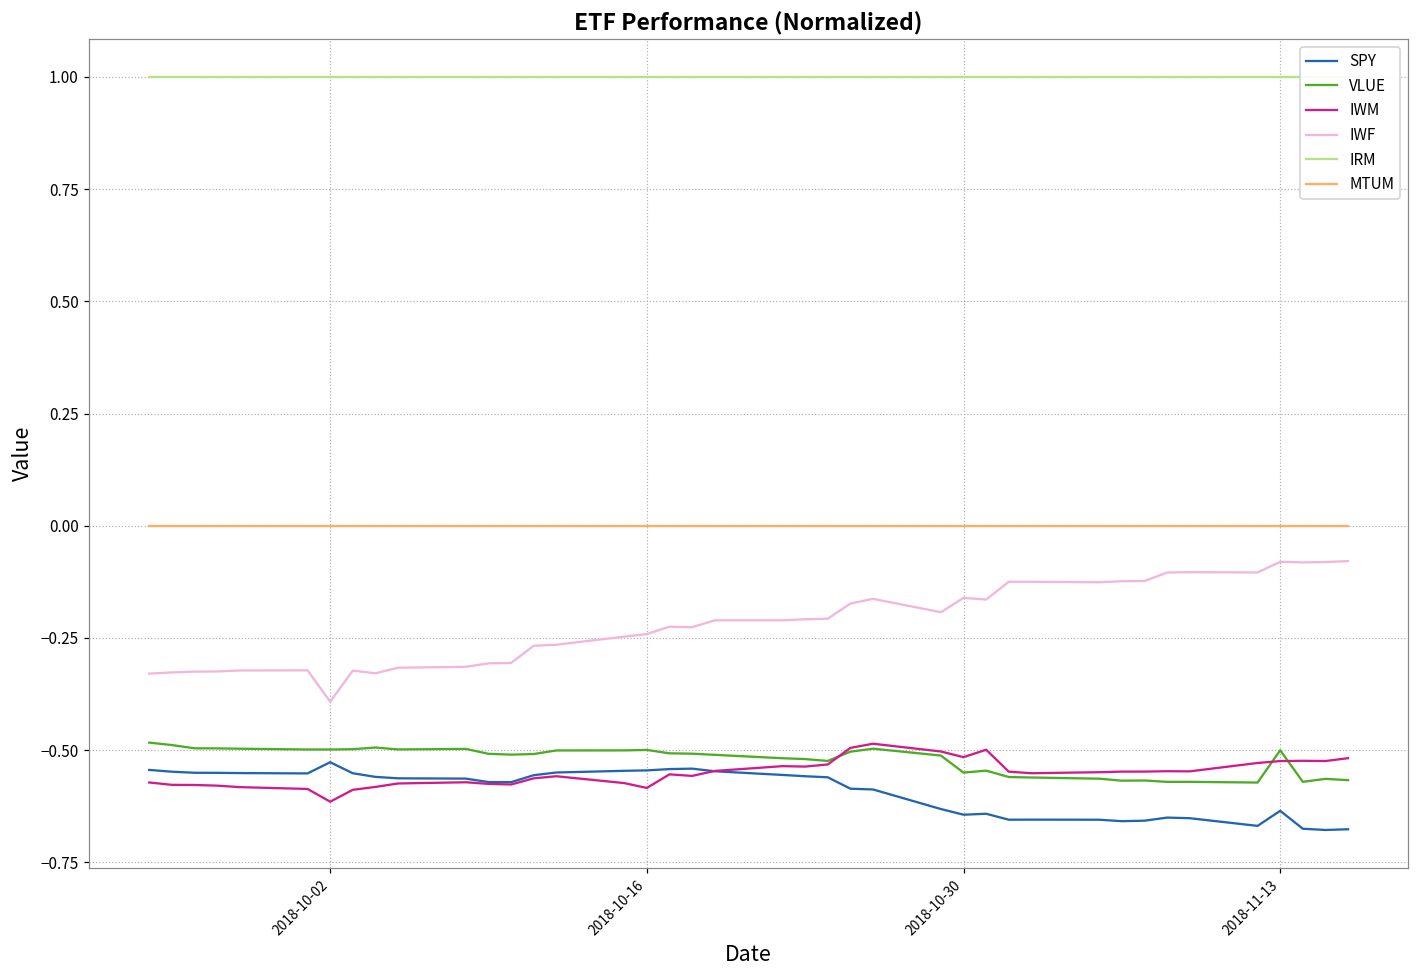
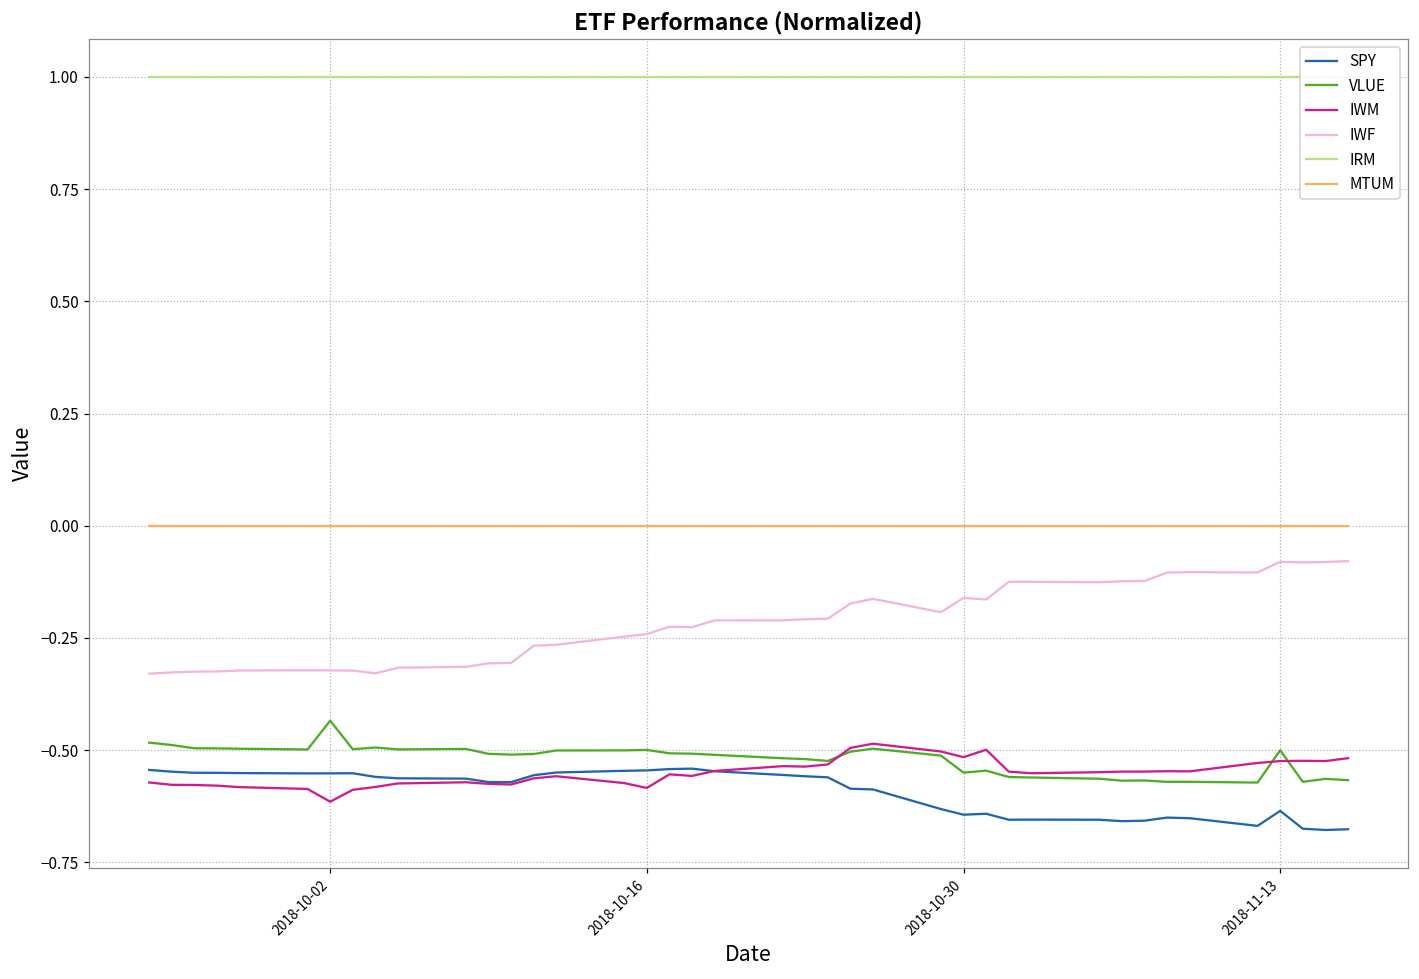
  {
    "SPY": {
-     "2018-10-02": -0.53,
+     "2018-10-02": -0.55,
      "2018-10-16": -0.55,
      "2018-10-30": -0.64,
      "2018-11-13": -0.64
    },
    "VLUE": {
-     "2018-10-02": -0.50,
+     "2018-10-02": -0.43,
      "2018-10-16": -0.50,
      "2018-10-30": -0.55,
      "2018-11-13": -0.50
    },
    "IWM": {
      "2018-10-02": -0.61,
      "2018-10-16": -0.58,
      "2018-10-30": -0.52,
      "2018-11-13": -0.52
    },
    "IWF": {
-     "2018-10-02": -0.39,
+     "2018-10-02": -0.32,
      "2018-10-16": -0.24,
      "2018-10-30": -0.16,
      "2018-11-13": -0.08
    },
    "IRM": {
      "2018-10-02": 1.00,
      "2018-10-16": 1.00,
      "2018-10-30": 1.00,
      "2018-11-13": 1.00
    },
    "MTUM": {
      "2018-10-02": 0.00,
      "2018-10-16": 0.00,
      "2018-10-30": 0.00,
      "2018-11-13": 0.00
    }
  }
